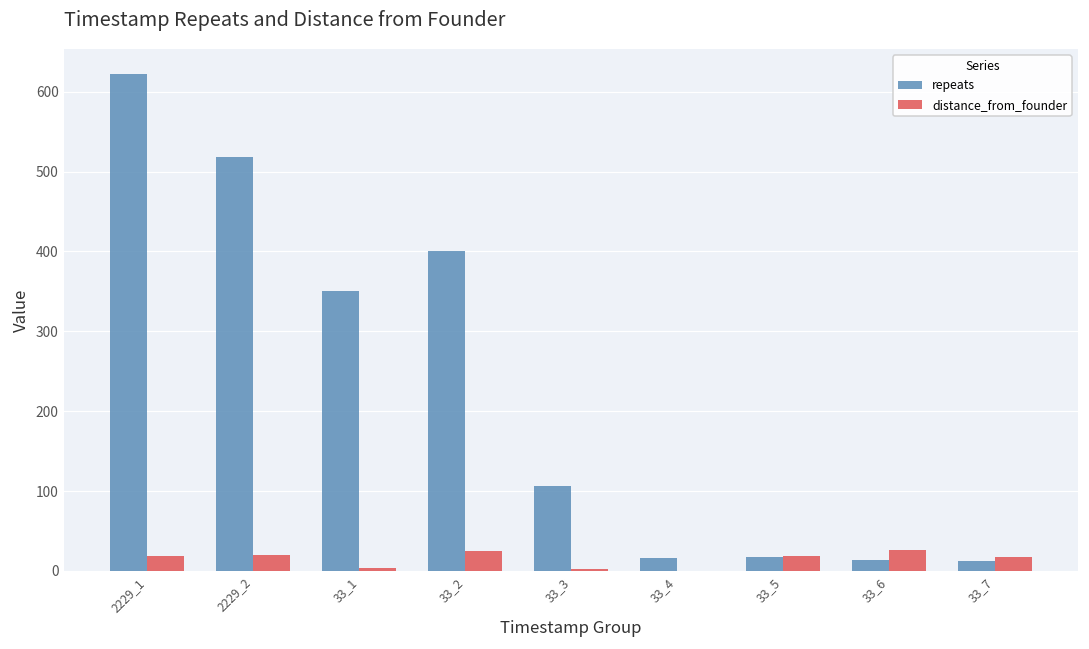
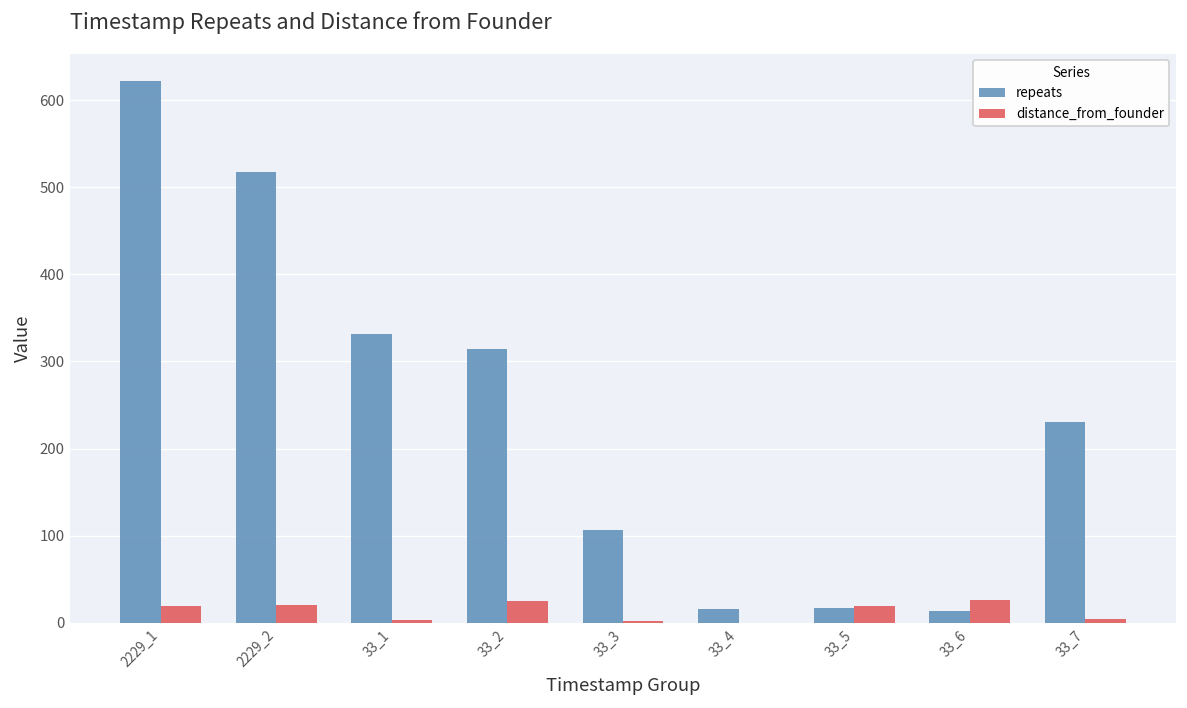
  {
    "repeats": {
      "2229_1": 620,
      "2229_2": 520,
-     "33_1": 350,
-     "33_2": 400,
+     "33_1": 330,
+     "33_2": 310,
      "33_3": 110,
      "33_4": 20,
      "33_5": 20,
      "33_6": 10,
-     "33_7": 10
+     "33_7": 230
    },
    "distance_from_founder": {
      "2229_1": 20,
      "2229_2": 20,
      "33_2": 30,
      "33_4": 0,
      "33_5": 20,
      "33_6": 30,
-     "33_7": 20
+     "33_7": 0
    }
  }
